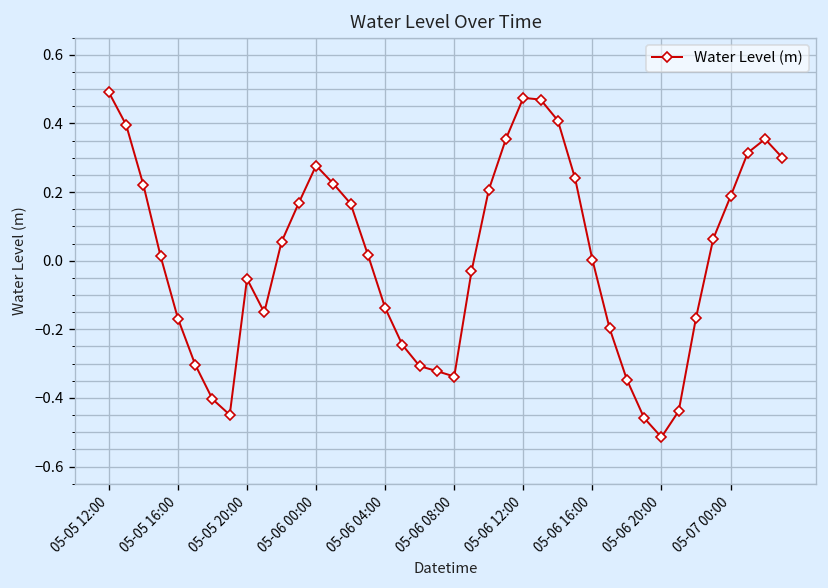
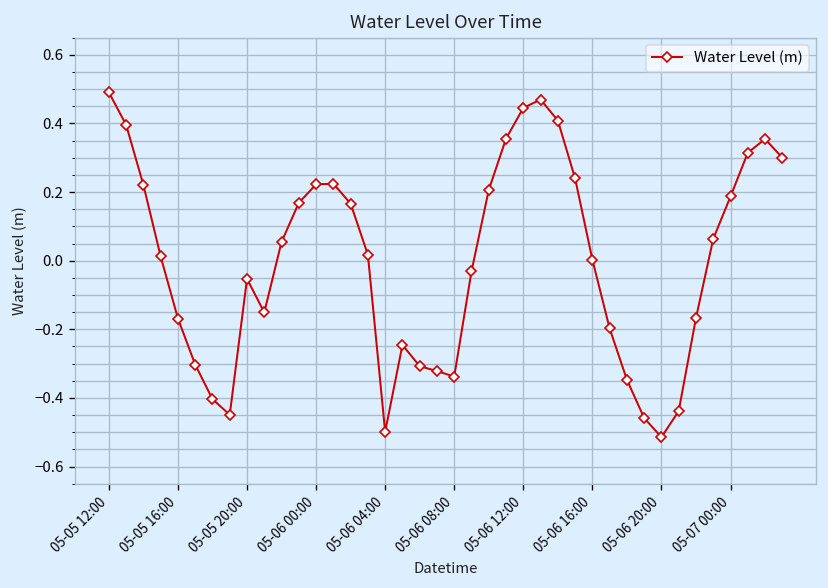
  {
    "05-05 12:00": 0.49,
    "05-05 16:00": -0.17,
    "05-05 20:00": -0.05,
-   "05-06 00:00": 0.28,
-   "05-06 04:00": -0.14,
+   "05-06 00:00": 0.22,
+   "05-06 04:00": -0.50,
    "05-06 08:00": -0.34,
-   "05-06 12:00": 0.47,
+   "05-06 12:00": 0.45,
    "05-06 16:00": 0.00,
    "05-06 20:00": -0.51,
    "05-07 00:00": 0.19
  }
